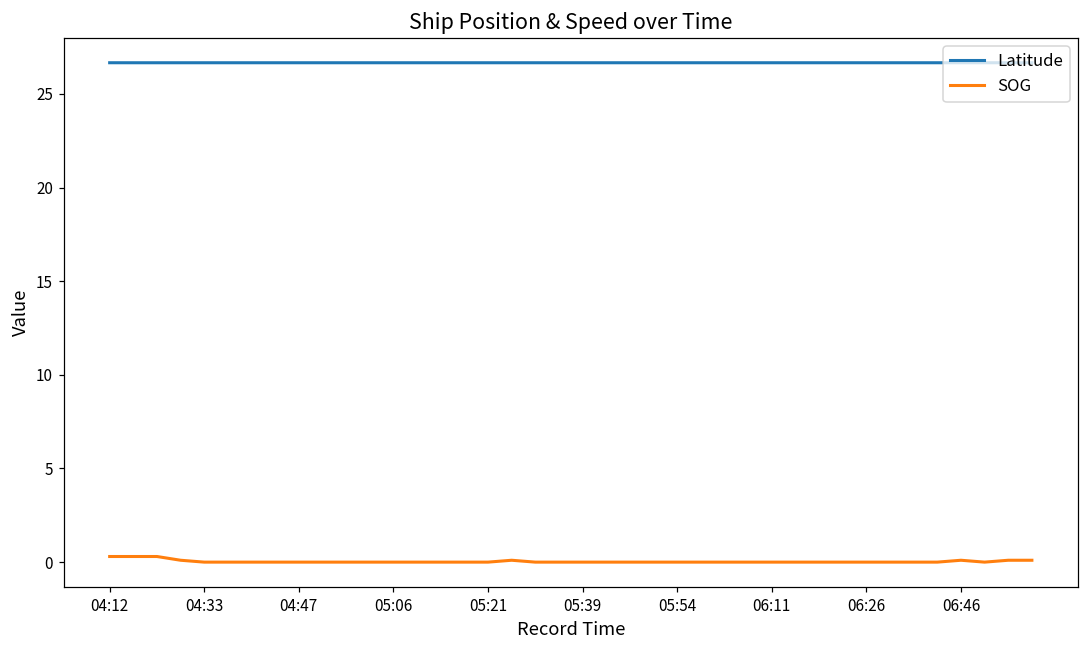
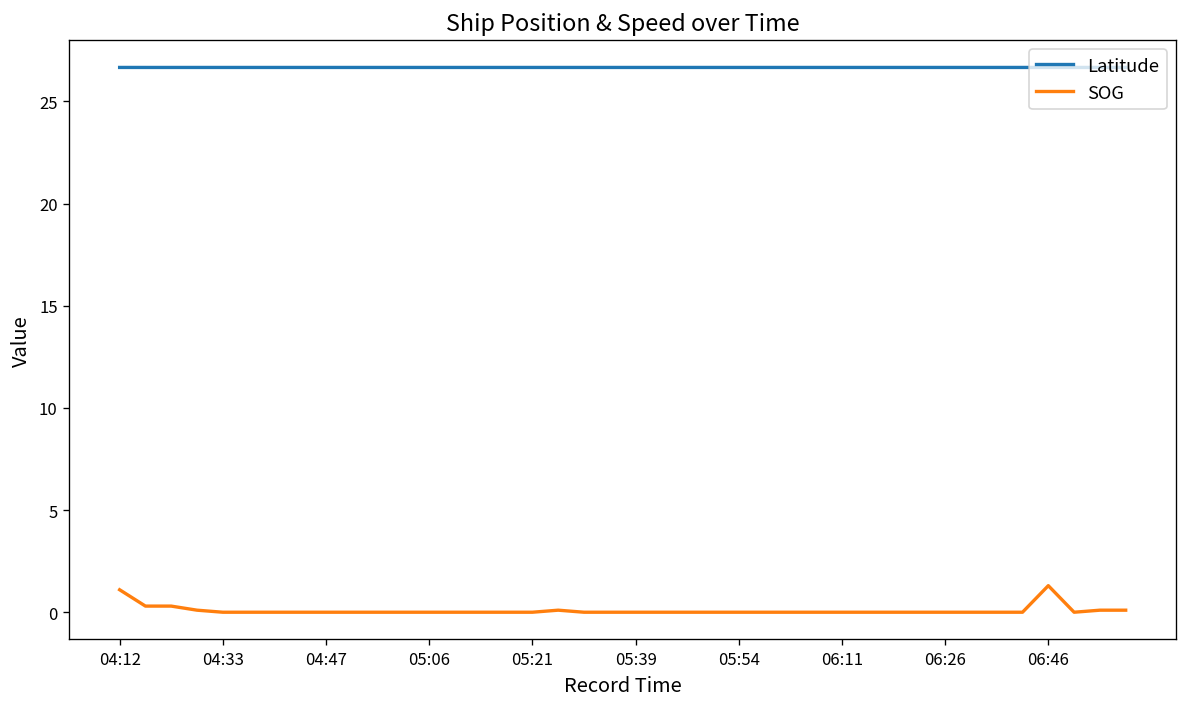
  {
    "Latitude": {
      "04:12": 26.7,
      "04:33": 26.7,
      "04:47": 26.7,
      "05:06": 26.7,
      "05:21": 26.7,
      "05:39": 26.7,
      "05:54": 26.7,
      "06:11": 26.7,
      "06:26": 26.7
    },
    "SOG": {
-     "04:12": 0.3,
+     "04:12": 1.1,
      "04:33": 0.0,
      "04:47": 0.0,
      "05:06": 0.0,
      "05:21": 0.0,
      "05:39": 0.0,
      "05:54": 0.0,
      "06:11": 0.0,
      "06:26": 0.0,
-     "06:46": 0.1
+     "06:46": 1.3
    }
  }
